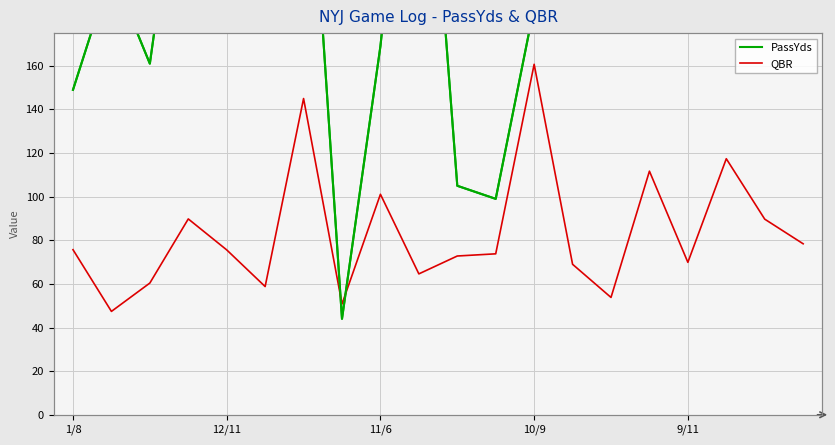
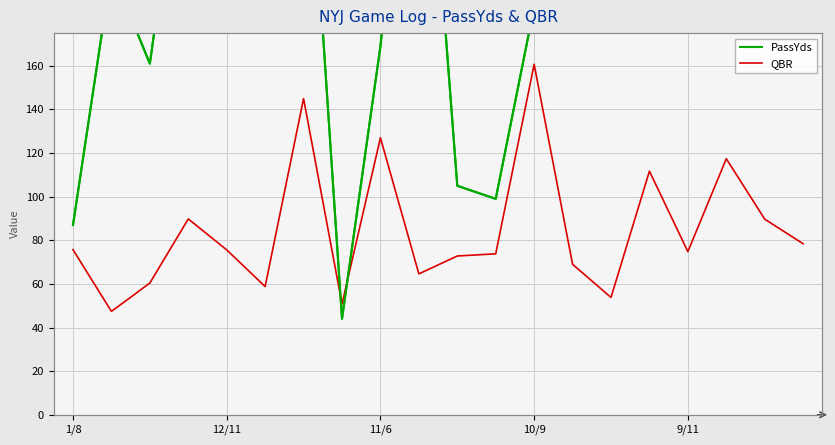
  {
    "PassYds": {
-     "1/8": 149,
+     "1/8": 87,
      "11/6": 169
    },
    "QBR": {
      "1/8": 76,
      "12/11": 76,
-     "11/6": 101,
+     "11/6": 127,
      "10/9": 161,
-     "9/11": 70
+     "9/11": 75
    }
  }
